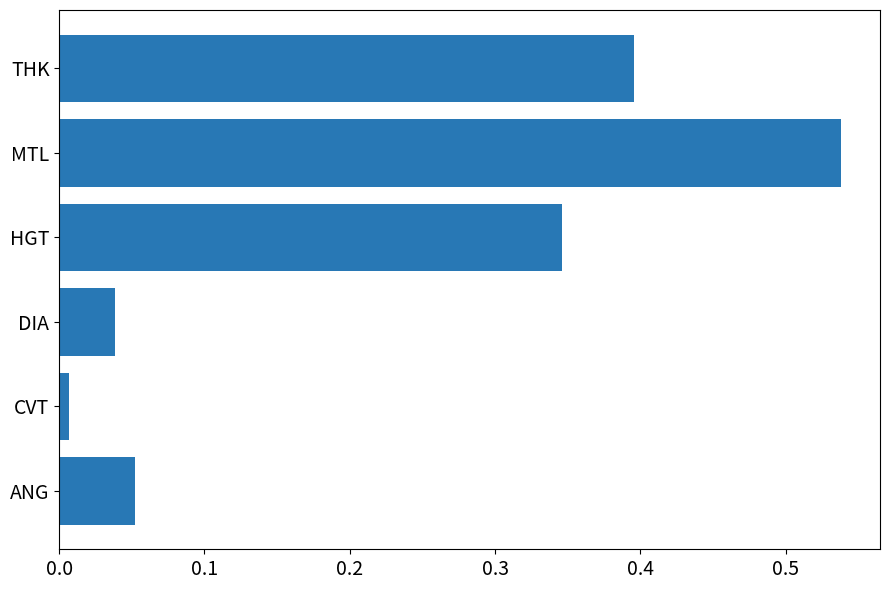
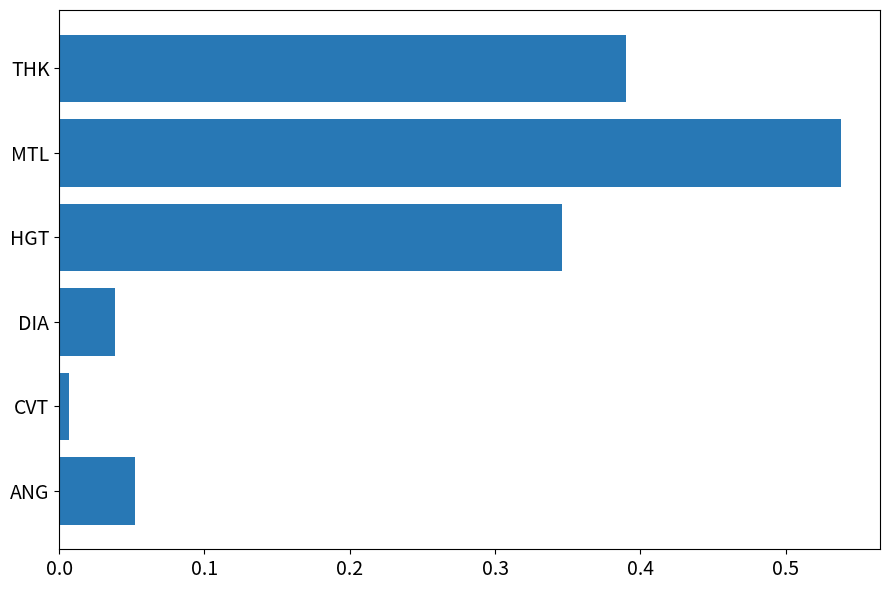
  {
-   "THK": 0.395,
+   "THK": 0.390,
    "MTL": 0.538,
    "HGT": 0.346,
    "DIA": 0.038,
    "CVT": 0.007,
    "ANG": 0.052
  }
